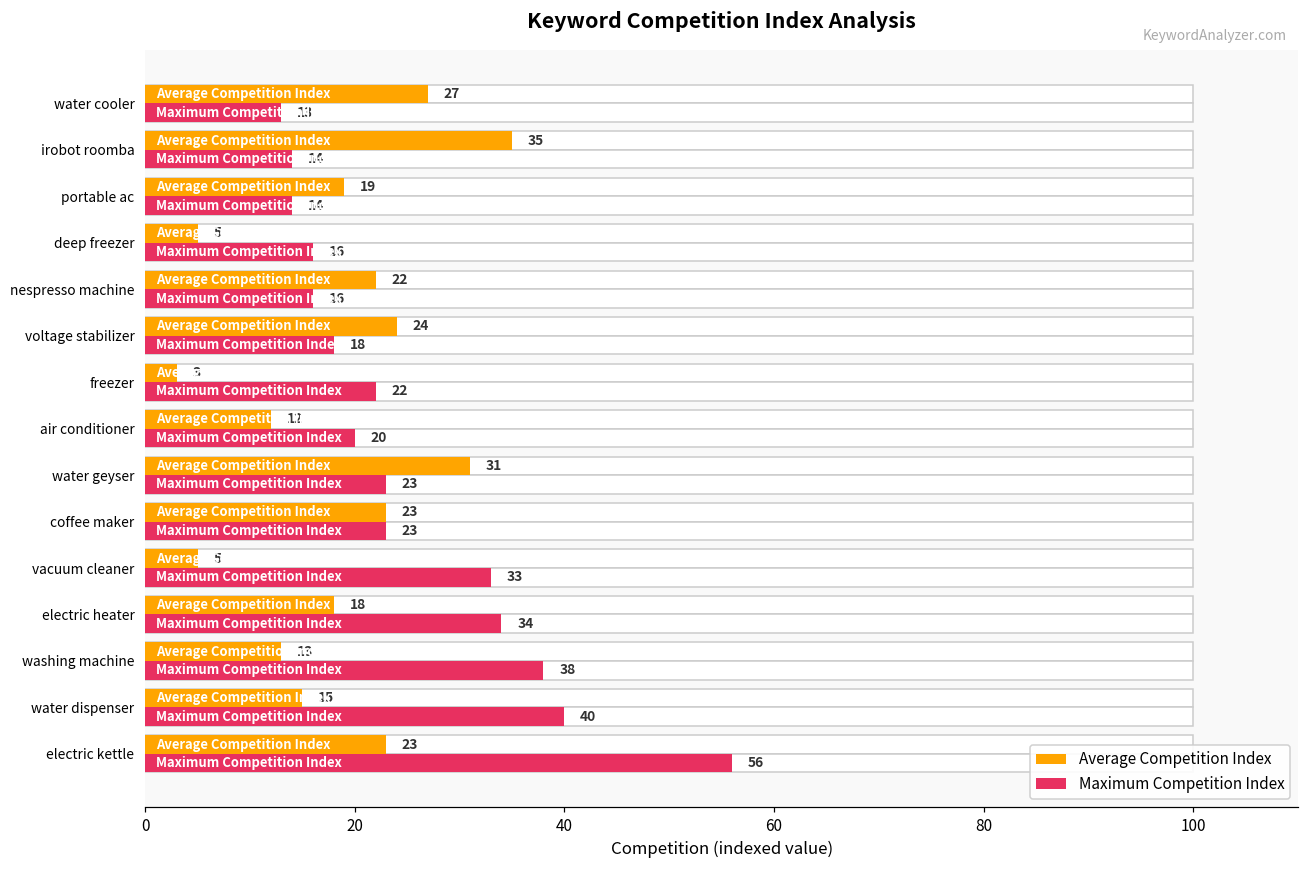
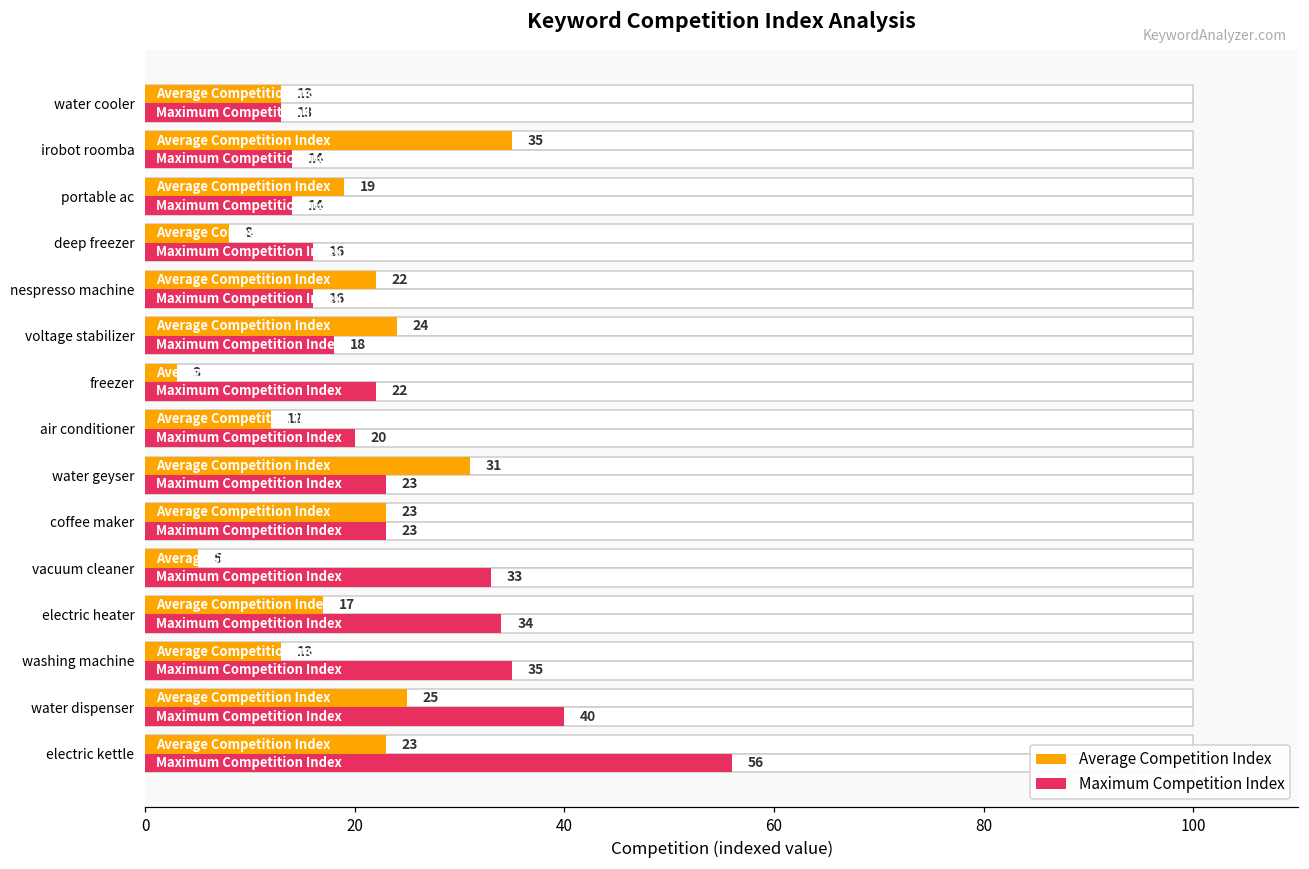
  {
    "Average Competition Index": {
-     "water cooler": 27,
-     "deep freezer": 5,
-     "electric heater": 18,
-     "water dispenser": 15
+     "water cooler": 13,
+     "deep freezer": 8,
+     "electric heater": 17,
+     "water dispenser": 25
    },
    "Maximum Competition Index": {
-     "washing machine": 38
+     "washing machine": 35
    }
  }
